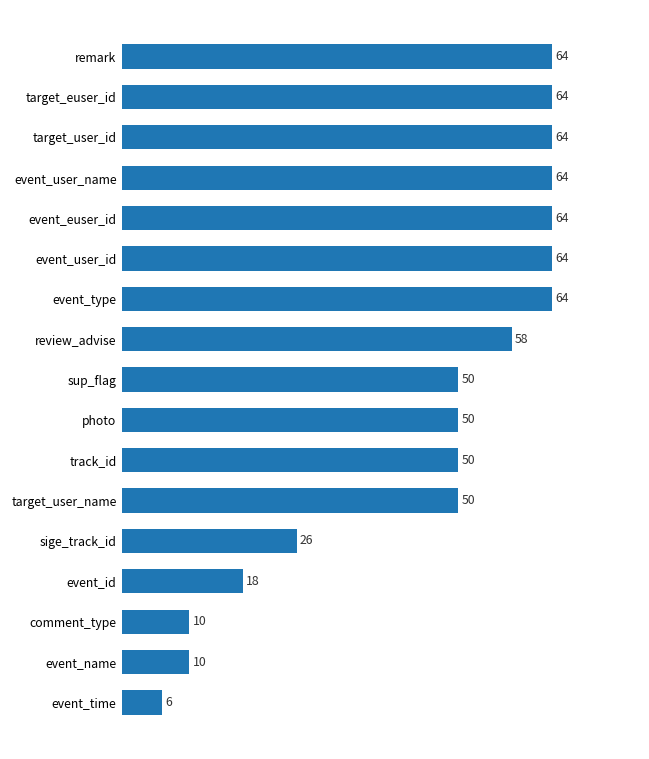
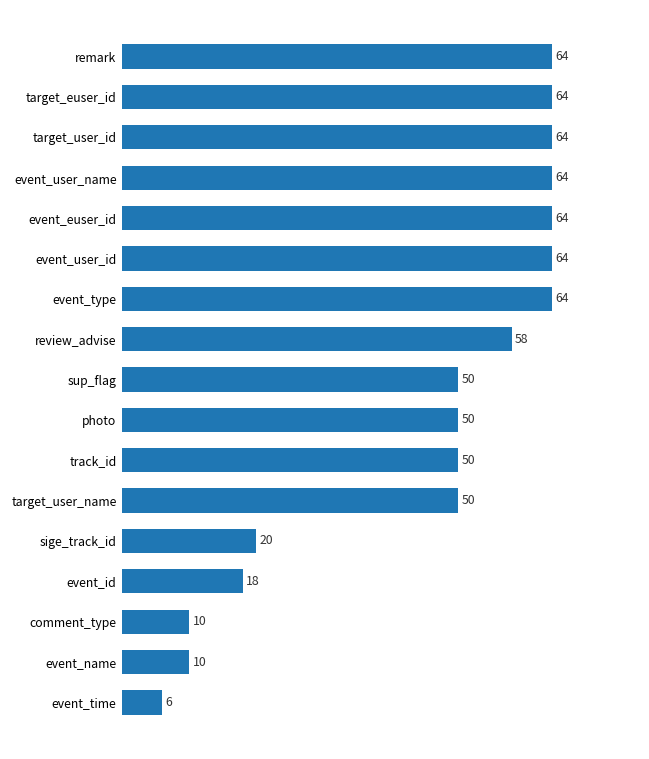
  {
    "remark": 64,
    "target_euser_id": 64,
    "target_user_id": 64,
    "event_user_name": 64,
    "event_euser_id": 64,
    "event_user_id": 64,
    "event_type": 64,
    "review_advise": 58,
    "sup_flag": 50,
    "photo": 50,
    "track_id": 50,
    "target_user_name": 50,
-   "sige_track_id": 26,
+   "sige_track_id": 20,
    "event_id": 18,
    "comment_type": 10,
    "event_name": 10,
    "event_time": 6
  }
